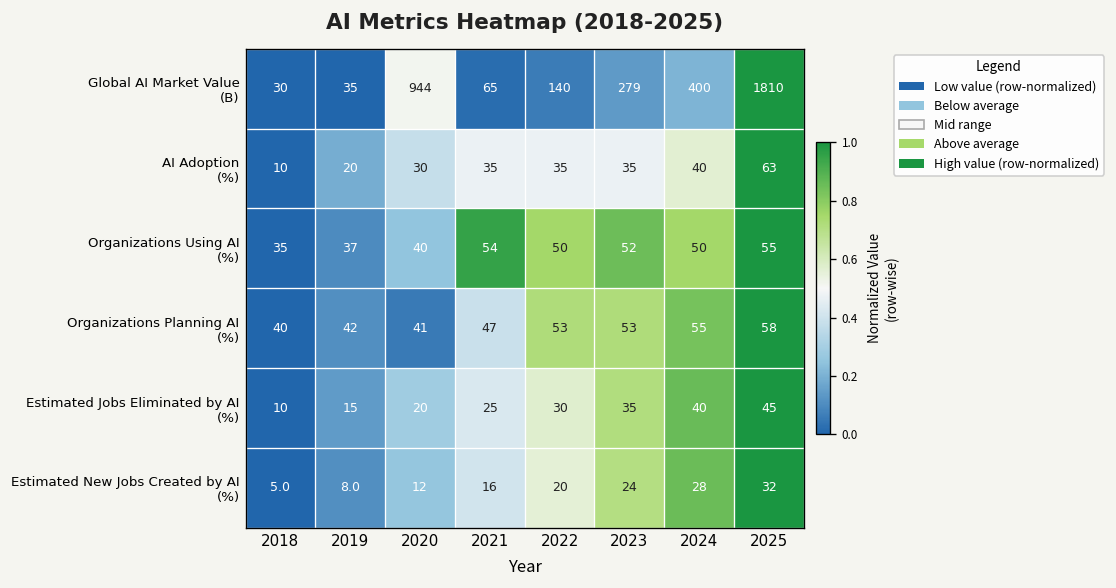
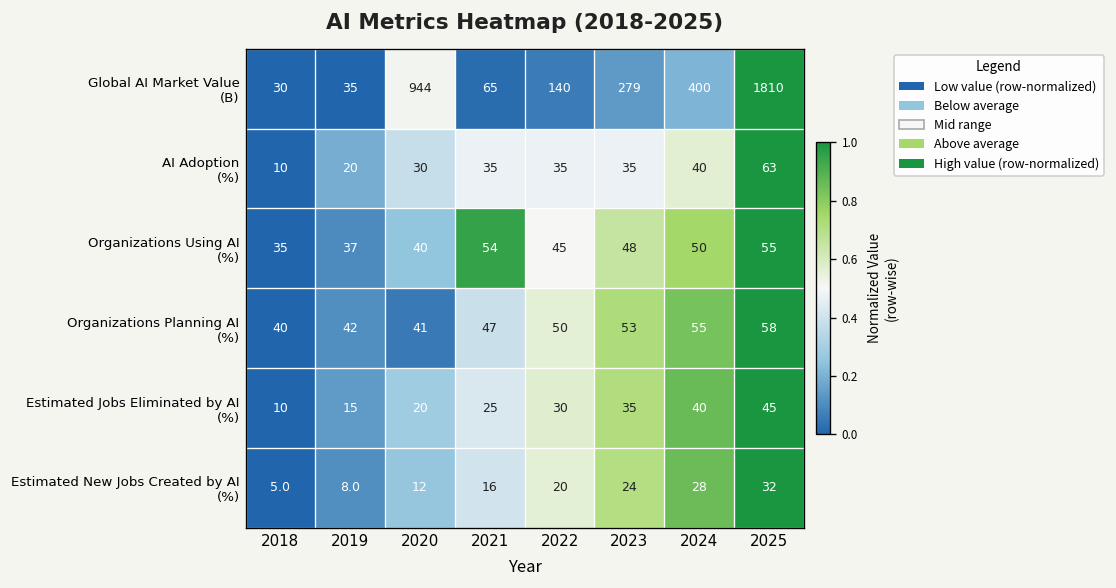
  {
    "Global AI Market Value (B)": {
      "2018": 30,
      "2019": 35,
      "2020": 944,
      "2021": 65,
      "2022": 140,
      "2023": 279,
      "2024": 400,
      "2025": 1810
    },
    "AI Adoption (%)": {
      "2018": 10,
      "2019": 20,
      "2020": 30,
      "2021": 35,
      "2022": 35,
      "2023": 35,
      "2024": 40,
      "2025": 63
    },
    "Organizations Using AI (%)": {
      "2018": 35,
      "2019": 37,
      "2020": 40,
      "2021": 54,
-     "2022": 50,
-     "2023": 52,
+     "2022": 45,
+     "2023": 48,
      "2024": 50,
      "2025": 55
    },
    "Organizations Planning AI (%)": {
      "2018": 40,
      "2019": 42,
      "2020": 41,
      "2021": 47,
-     "2022": 53,
+     "2022": 50,
      "2023": 53,
      "2024": 55,
      "2025": 58
    },
    "Estimated Jobs Eliminated by AI (%)": {
      "2018": 10,
      "2019": 15,
      "2020": 20,
      "2021": 25,
      "2022": 30,
      "2023": 35,
      "2024": 40,
      "2025": 45
    },
    "Estimated New Jobs Created by AI (%)": {
      "2018": 5.0,
      "2019": 8.0,
      "2020": 12,
      "2021": 16,
      "2022": 20,
      "2023": 24,
      "2024": 28,
      "2025": 32
    }
  }
